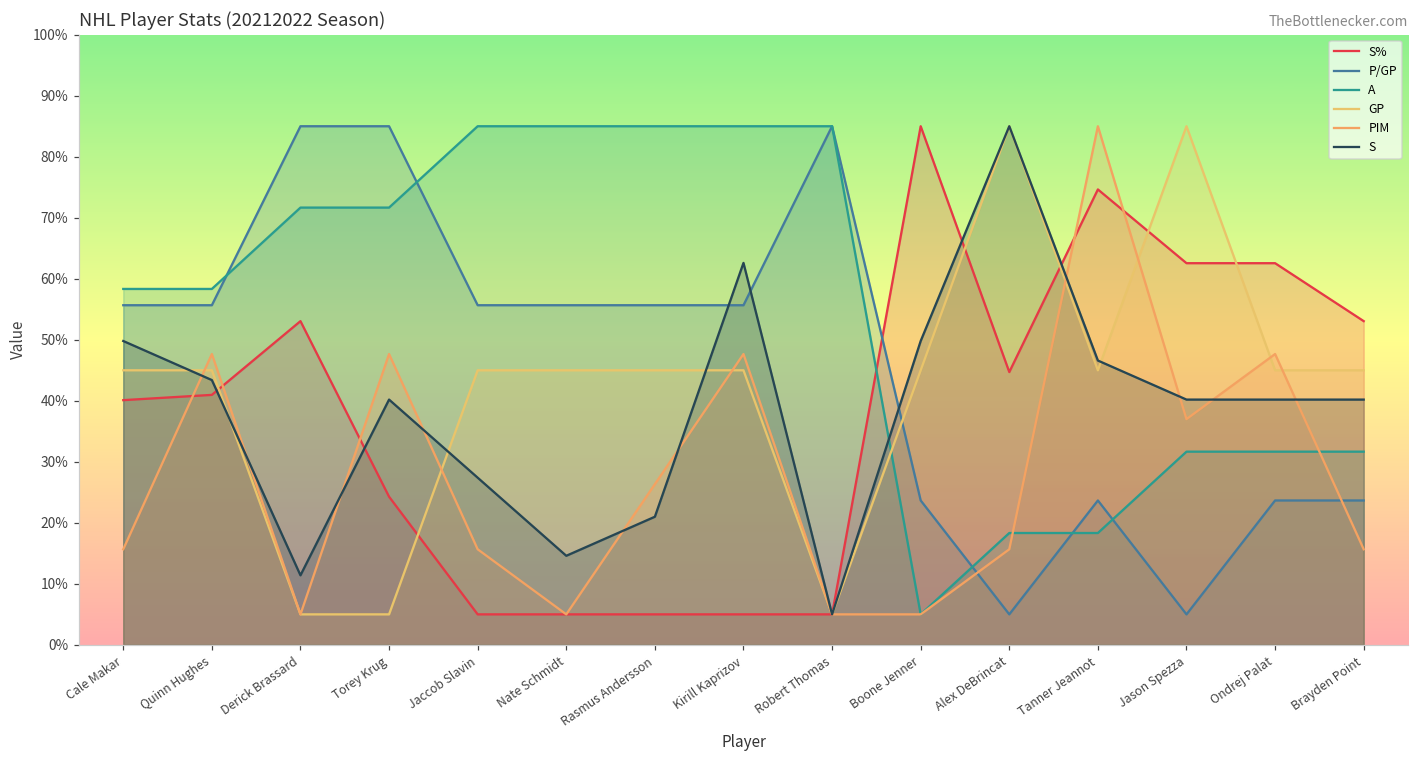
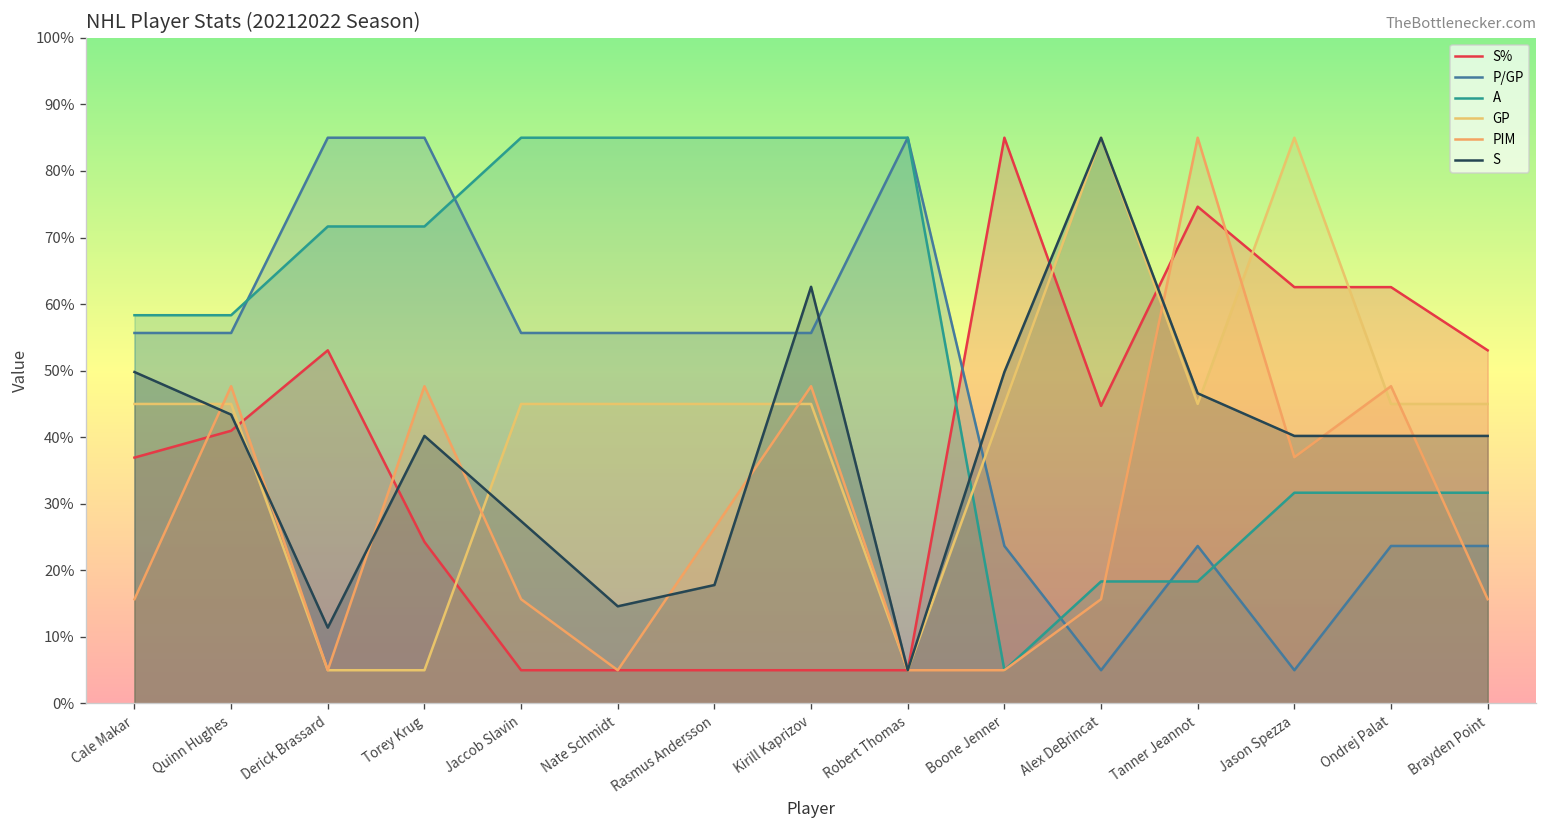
  {
    "S%": {
-     "Cale Makar": "40%",
+     "Cale Makar": "37%",
      "Quinn Hughes": "41%",
      "Derick Brassard": "53%",
      "Torey Krug": "24%",
      "Jaccob Slavin": "5%",
      "Rasmus Andersson": "5%",
      "Kirill Kaprizov": "5%",
      "Boone Jenner": "85%",
      "Alex DeBrincat": "45%",
      "Tanner Jeannot": "75%",
      "Jason Spezza": "63%",
      "Ondrej Palat": "63%",
      "Brayden Point": "53%"
    },
    "S": {
      "Cale Makar": "50%",
      "Quinn Hughes": "43%",
      "Derick Brassard": "11%",
      "Torey Krug": "40%",
      "Jaccob Slavin": "27%",
      "Nate Schmidt": "15%",
-     "Rasmus Andersson": "21%",
+     "Rasmus Andersson": "18%",
      "Kirill Kaprizov": "63%",
      "Boone Jenner": "50%",
      "Tanner Jeannot": "47%",
      "Jason Spezza": "40%",
      "Ondrej Palat": "40%",
      "Brayden Point": "40%"
    }
  }
